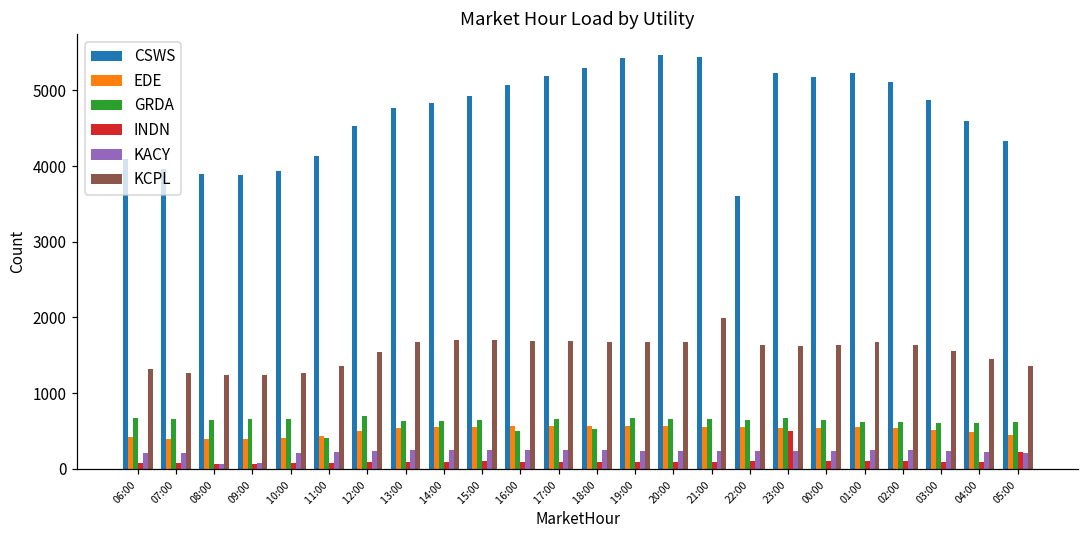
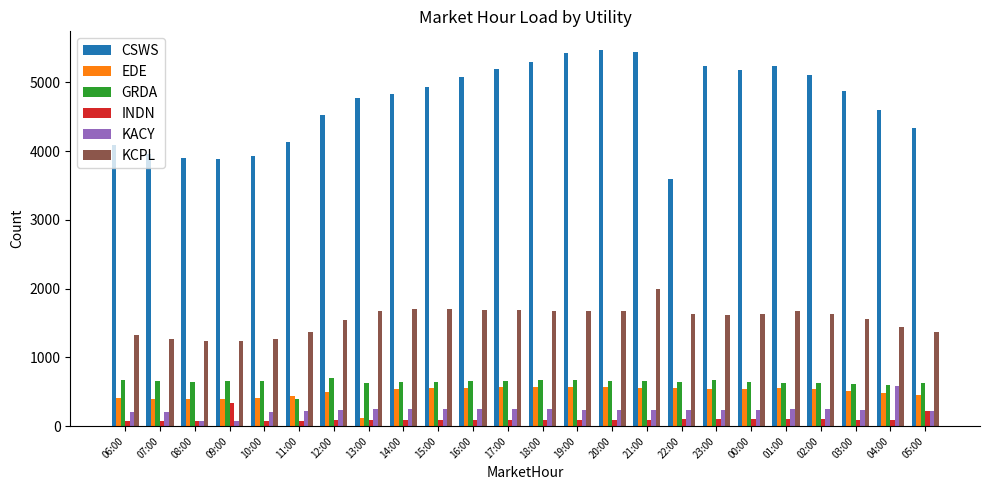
  {
    "CSWS": {
      "08:00": 3900,
      "09:00": 3900,
      "10:00": 3900,
      "11:00": 4100,
      "12:00": 4500,
      "13:00": 4800,
      "14:00": 4800,
      "15:00": 4900,
      "16:00": 5100,
      "17:00": 5200,
      "18:00": 5300,
      "19:00": 5400,
      "20:00": 5500,
      "21:00": 5400,
      "22:00": 3600,
      "23:00": 5200,
      "00:00": 5200,
      "01:00": 5200,
      "02:00": 5100,
      "03:00": 4900,
      "04:00": 4600,
      "05:00": 4300
    },
    "EDE": {
      "06:00": 400,
      "07:00": 400,
      "08:00": 400,
      "09:00": 400,
      "10:00": 400,
      "11:00": 400,
      "12:00": 500,
-     "13:00": 500,
+     "13:00": 100,
      "14:00": 500,
      "15:00": 600,
      "16:00": 600,
      "17:00": 600,
      "18:00": 600,
      "19:00": 600,
      "20:00": 600,
      "21:00": 600,
      "22:00": 600,
      "23:00": 500,
      "00:00": 500,
      "01:00": 500,
      "02:00": 500,
      "03:00": 500,
      "04:00": 500,
      "05:00": 400
    },
    "GRDA": {
      "06:00": 700,
      "07:00": 700,
      "08:00": 600,
      "09:00": 700,
      "10:00": 700,
      "11:00": 400,
      "12:00": 700,
      "13:00": 600,
      "14:00": 600,
      "15:00": 600,
-     "16:00": 500,
+     "16:00": 700,
      "17:00": 700,
-     "18:00": 500,
+     "18:00": 700,
      "19:00": 700,
      "20:00": 700,
      "21:00": 700,
      "22:00": 600,
      "23:00": 700,
      "00:00": 600,
      "01:00": 600,
      "02:00": 600,
      "03:00": 600,
      "04:00": 600,
      "05:00": 600
    },
    "INDN": {
      "06:00": 100,
      "07:00": 100,
      "08:00": 100,
-     "09:00": 100,
+     "09:00": 300,
      "10:00": 100,
      "11:00": 100,
      "12:00": 100,
      "13:00": 100,
      "14:00": 100,
      "15:00": 100,
      "16:00": 100,
      "17:00": 100,
      "18:00": 100,
      "19:00": 100,
      "20:00": 100,
      "21:00": 100,
      "22:00": 100,
-     "23:00": 500,
+     "23:00": 100,
      "00:00": 100,
      "01:00": 100,
      "02:00": 100,
      "03:00": 100,
      "04:00": 100,
      "05:00": 200
    },
    "KACY": {
      "06:00": 200,
      "07:00": 200,
      "08:00": 100,
      "09:00": 100,
      "10:00": 200,
      "11:00": 200,
      "12:00": 200,
      "13:00": 200,
      "14:00": 200,
      "15:00": 300,
      "16:00": 200,
      "17:00": 200,
      "18:00": 200,
      "19:00": 200,
      "20:00": 200,
      "21:00": 200,
      "22:00": 200,
      "23:00": 200,
      "00:00": 200,
      "01:00": 200,
      "02:00": 200,
      "03:00": 200,
-     "04:00": 200,
+     "04:00": 600,
      "05:00": 200
    },
    "KCPL": {
      "06:00": 1300,
      "07:00": 1300,
      "08:00": 1200,
      "09:00": 1200,
      "10:00": 1300,
      "11:00": 1400,
      "12:00": 1500,
      "13:00": 1700,
      "14:00": 1700,
      "15:00": 1700,
      "16:00": 1700,
      "17:00": 1700,
      "18:00": 1700,
      "19:00": 1700,
      "20:00": 1700,
      "21:00": 2000,
      "22:00": 1600,
      "23:00": 1600,
      "00:00": 1600,
      "01:00": 1700,
      "02:00": 1600,
      "03:00": 1600,
      "04:00": 1400,
      "05:00": 1400
    }
  }
